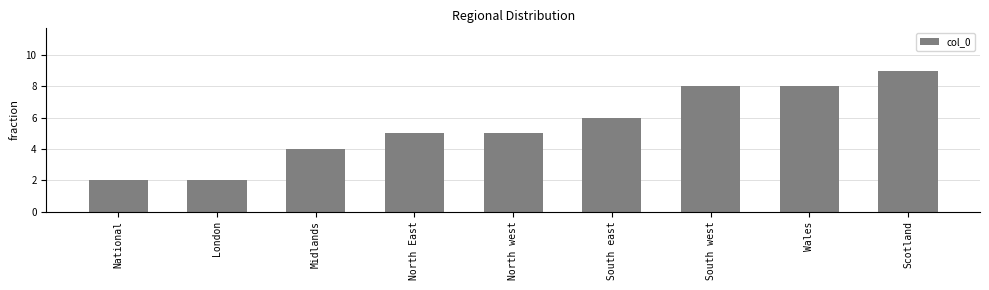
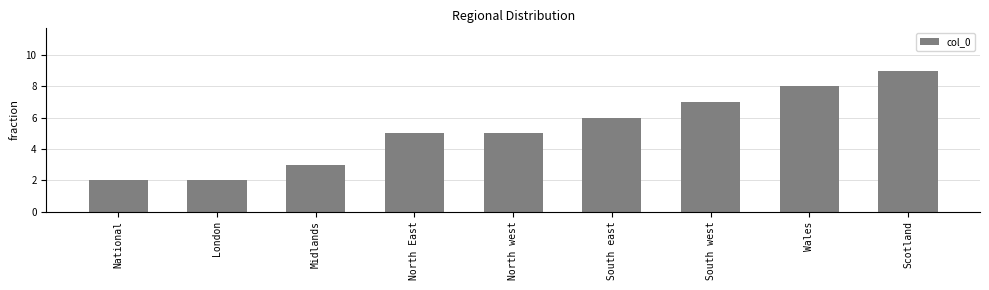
  {
    "National": 2,
    "London": 2,
-   "Midlands": 4,
+   "Midlands": 3,
    "North East": 5,
    "North west": 5,
    "South east": 6,
-   "South west": 8,
+   "South west": 7,
    "Wales": 8,
    "Scotland": 9
  }
